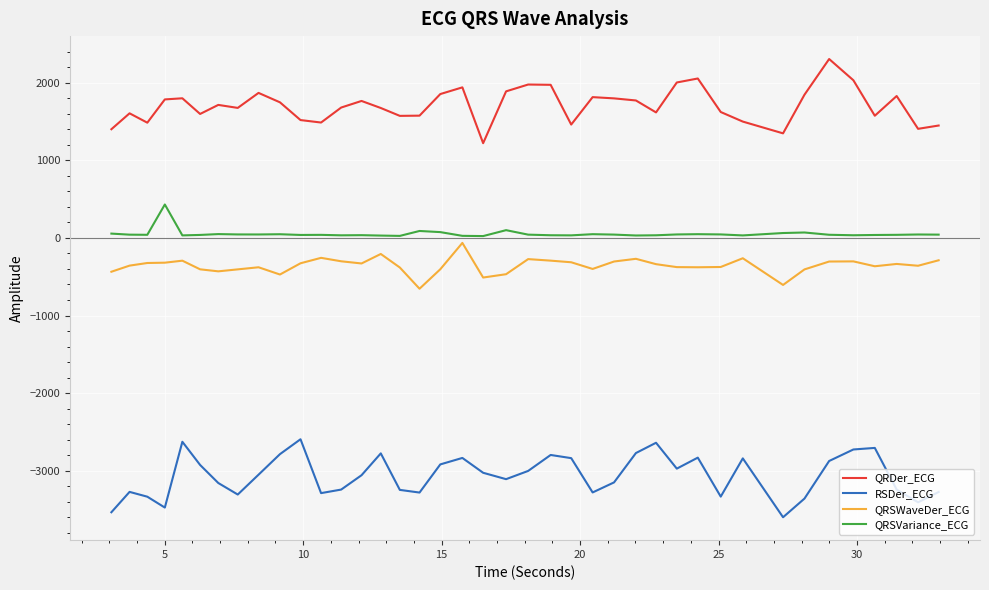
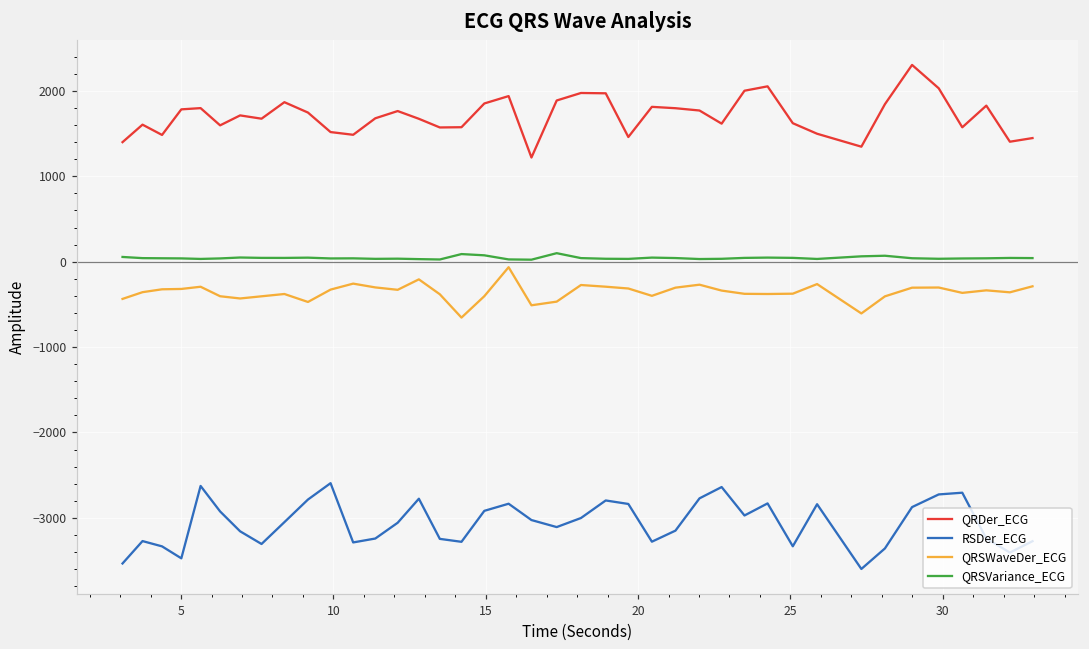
  {
    "QRDer_ECG": {
      "5": 1800
    },
    "RSDer_ECG": {
      "5": -3500
    },
    "QRSWaveDer_ECG": {
      "5": -300
    },
    "QRSVariance_ECG": {
-     "5": 400
+     "5": 0
    }
  }
